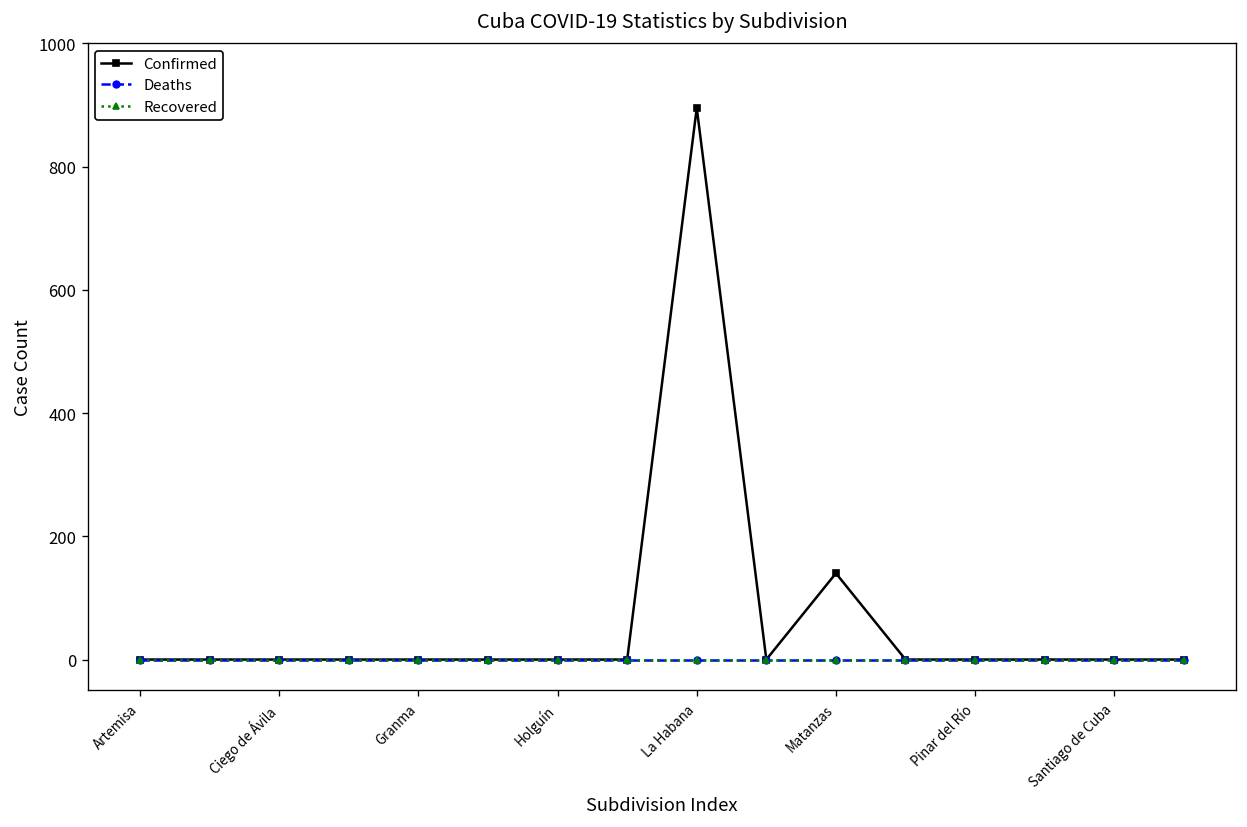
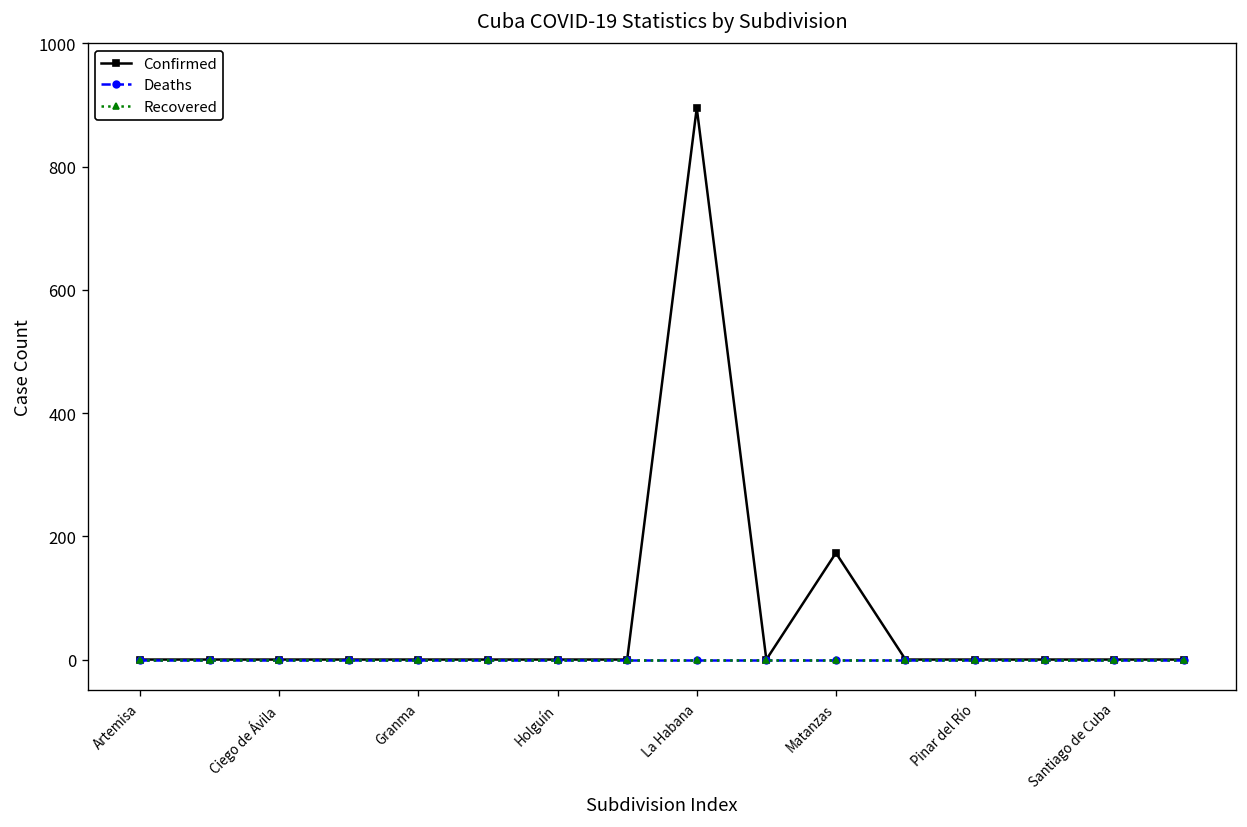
  {
    "Confirmed": {
      "La Habana": 900,
-     "Matanzas": 140
+     "Matanzas": 170
    },
    "Recovered": {
      "La Habana": 0,
      "Matanzas": 0
    }
  }
